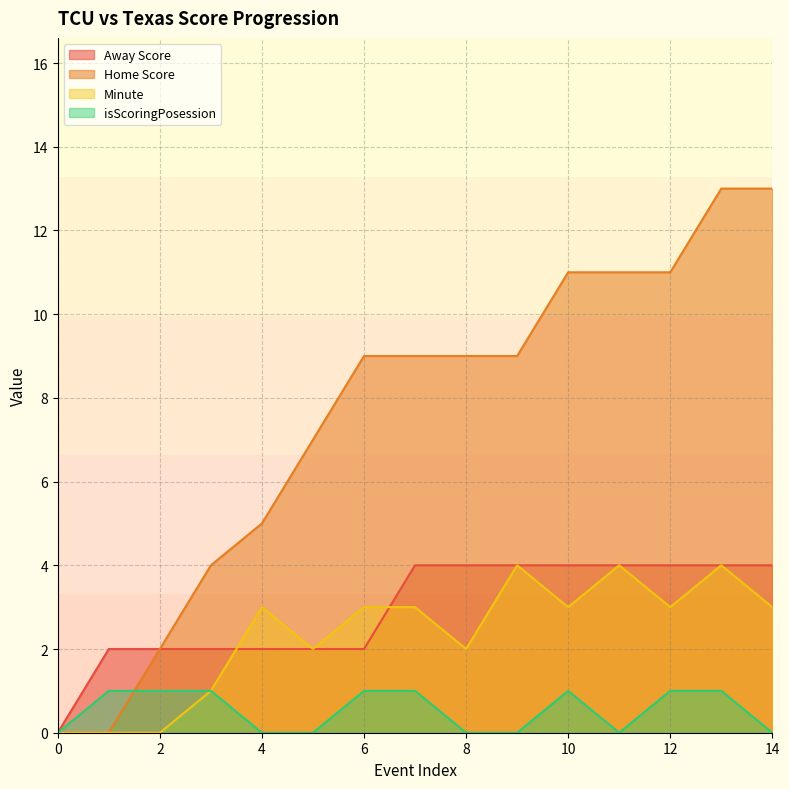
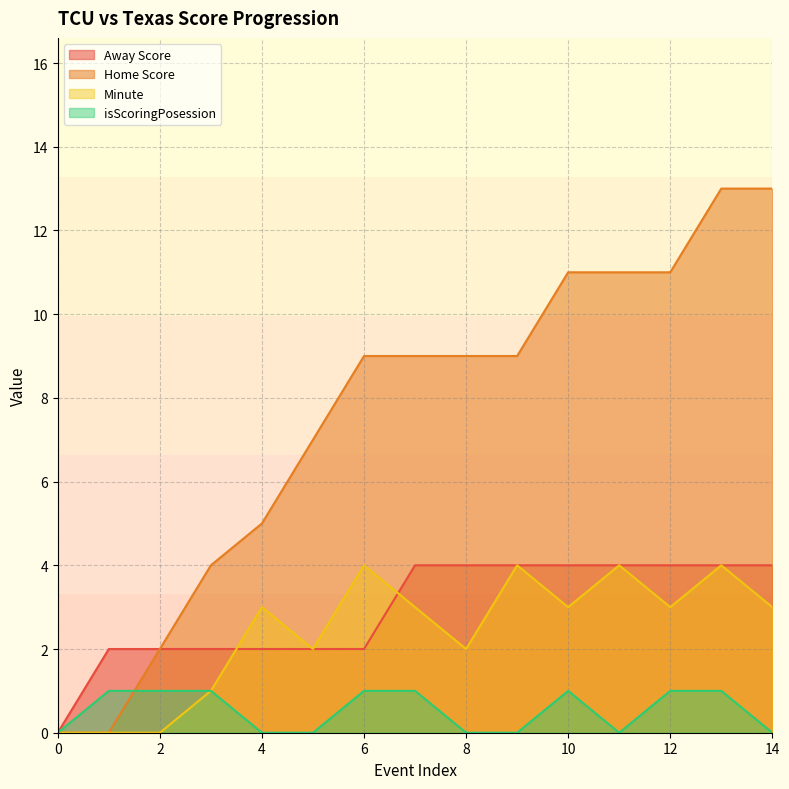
  {
    "Minute": {
      "2": 0,
      "4": 3,
-     "6": 3,
+     "6": 4,
      "8": 2,
      "10": 3,
      "12": 3,
      "14": 3
    },
    "isScoringPosession": {
      "2": 1,
      "4": 0,
      "6": 1,
      "8": 0,
      "10": 1,
      "12": 1,
      "14": 0
    }
  }
